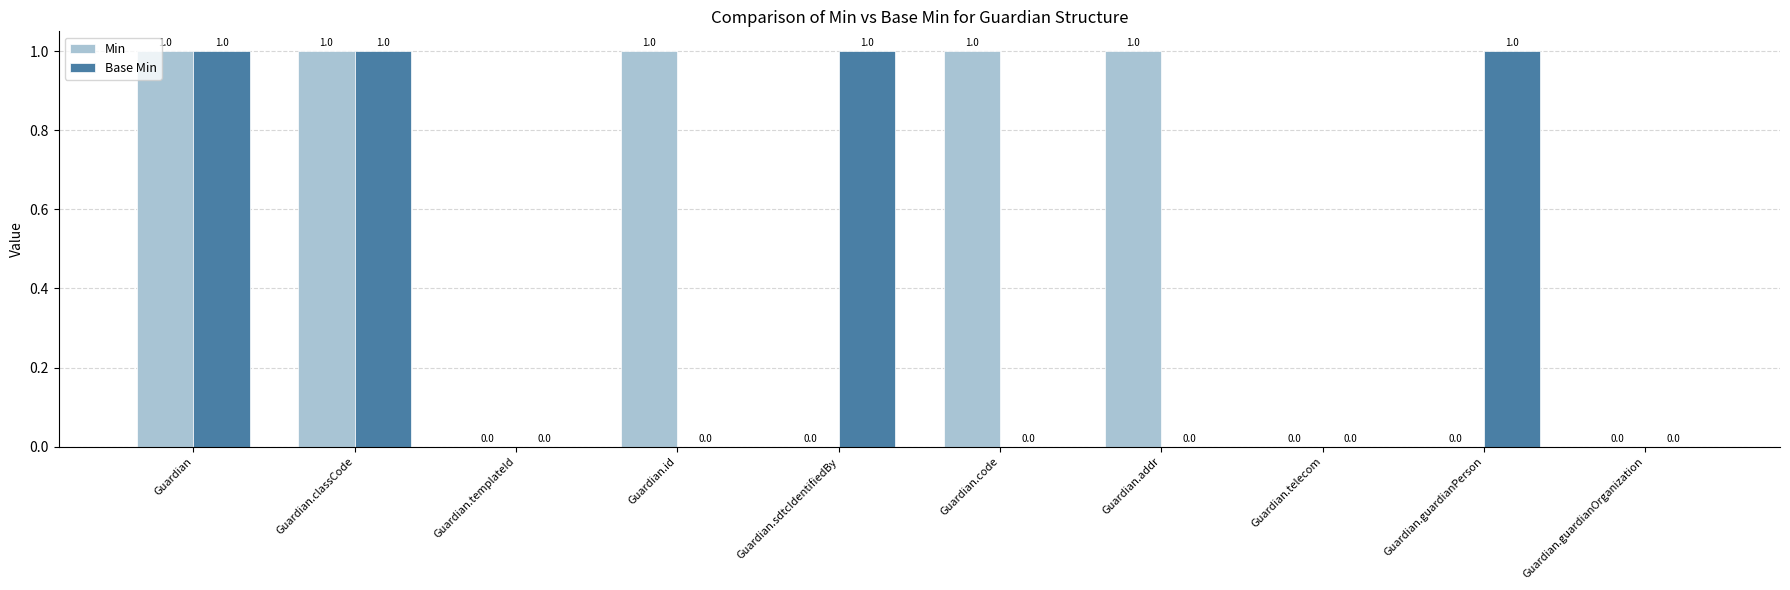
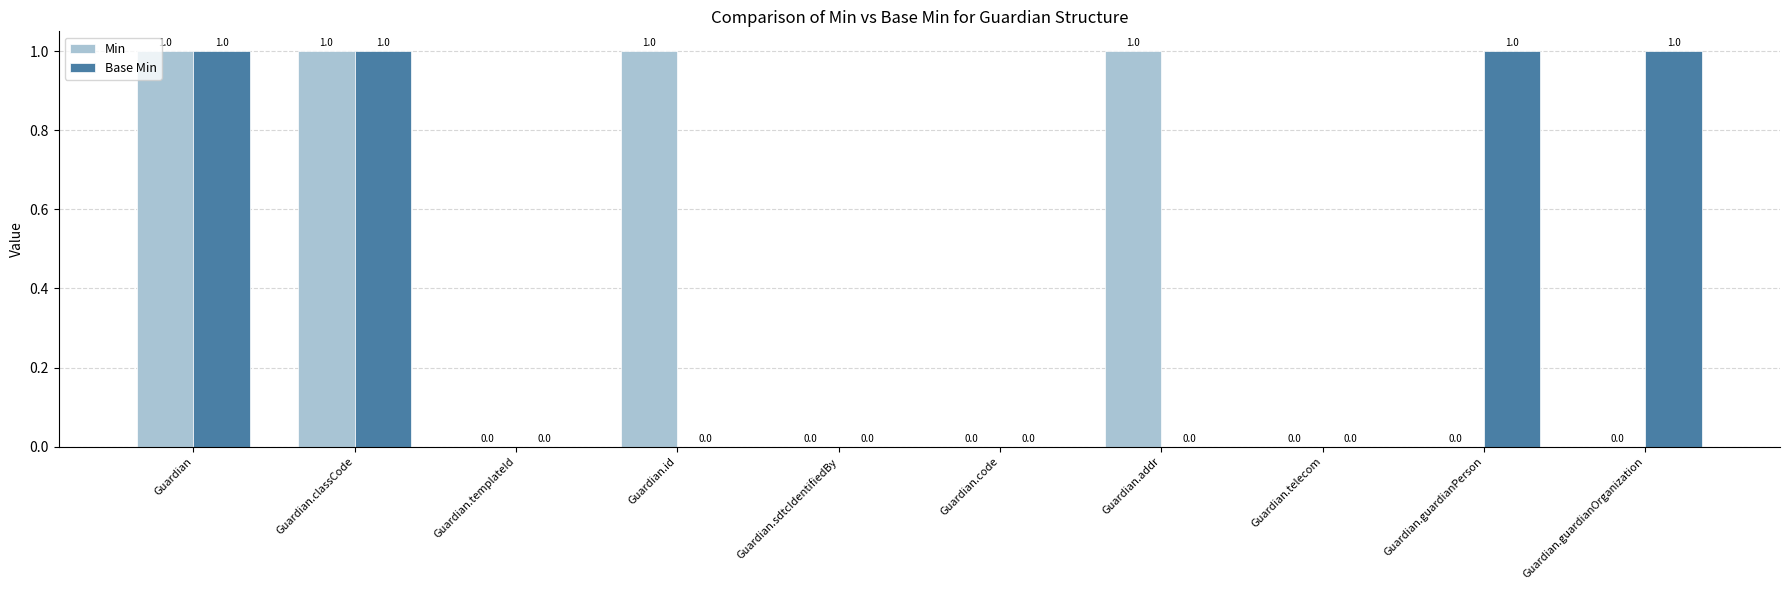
  {
    "Min": {
      "Guardian.classCode": 1.0,
      "Guardian.templateId": 0.0,
      "Guardian.id": 1.0,
      "Guardian.sdtcIdentifiedBy": 0.0,
-     "Guardian.code": 1.0,
+     "Guardian.code": 0.0,
      "Guardian.addr": 1.0,
      "Guardian.telecom": 0.0,
      "Guardian.guardianPerson": 0.0,
      "Guardian.guardianOrganization": 0.0
    },
    "Base Min": {
      "Guardian": 1.0,
      "Guardian.classCode": 1.0,
      "Guardian.templateId": 0.0,
      "Guardian.id": 0.0,
-     "Guardian.sdtcIdentifiedBy": 1.0,
+     "Guardian.sdtcIdentifiedBy": 0.0,
      "Guardian.code": 0.0,
      "Guardian.addr": 0.0,
      "Guardian.telecom": 0.0,
      "Guardian.guardianPerson": 1.0,
-     "Guardian.guardianOrganization": 0.0
+     "Guardian.guardianOrganization": 1.0
    }
  }
